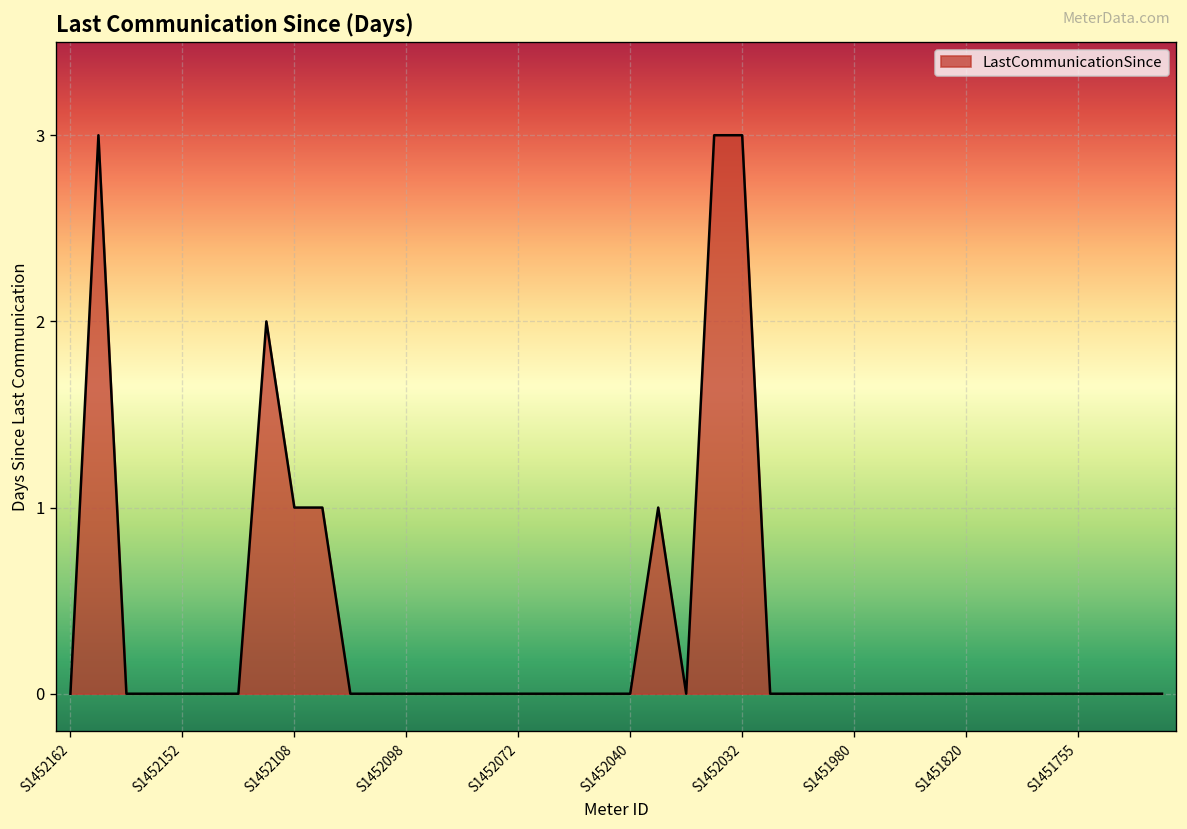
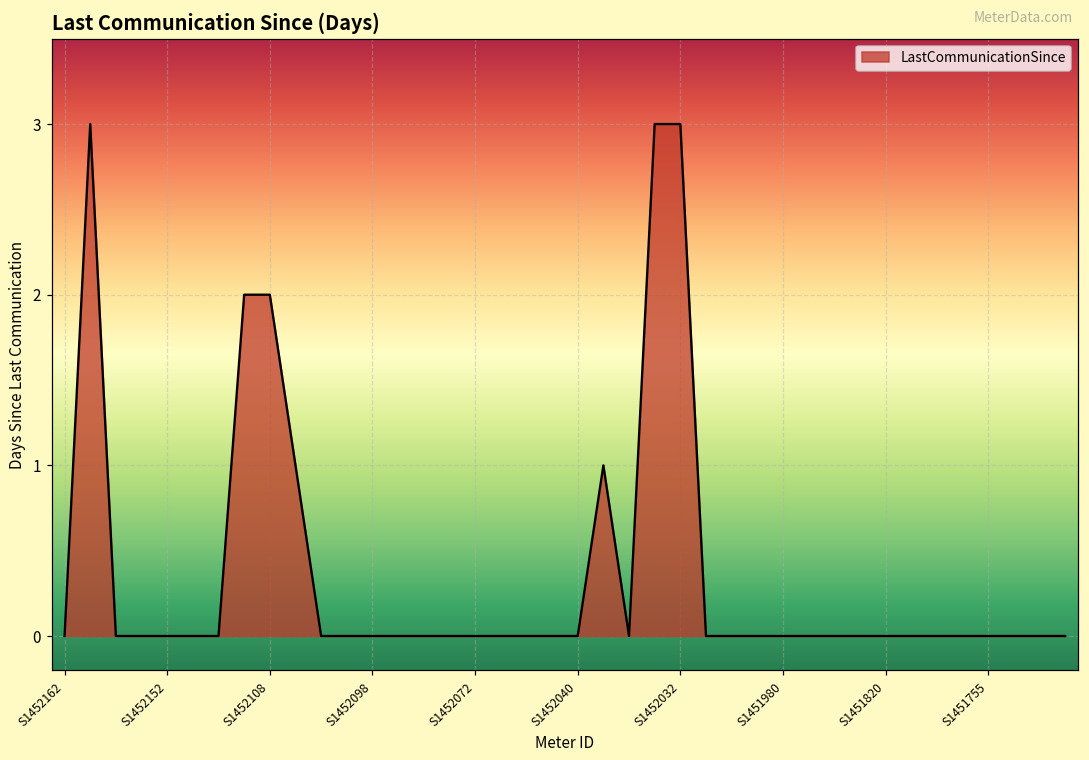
  {
    "S1452162": 0,
    "S1452152": 0,
-   "S1452108": 1,
+   "S1452108": 2,
    "S1452098": 0,
    "S1452072": 0,
    "S1452040": 0,
    "S1452032": 3,
    "S1451980": 0,
    "S1451820": 0,
    "S1451755": 0
  }
